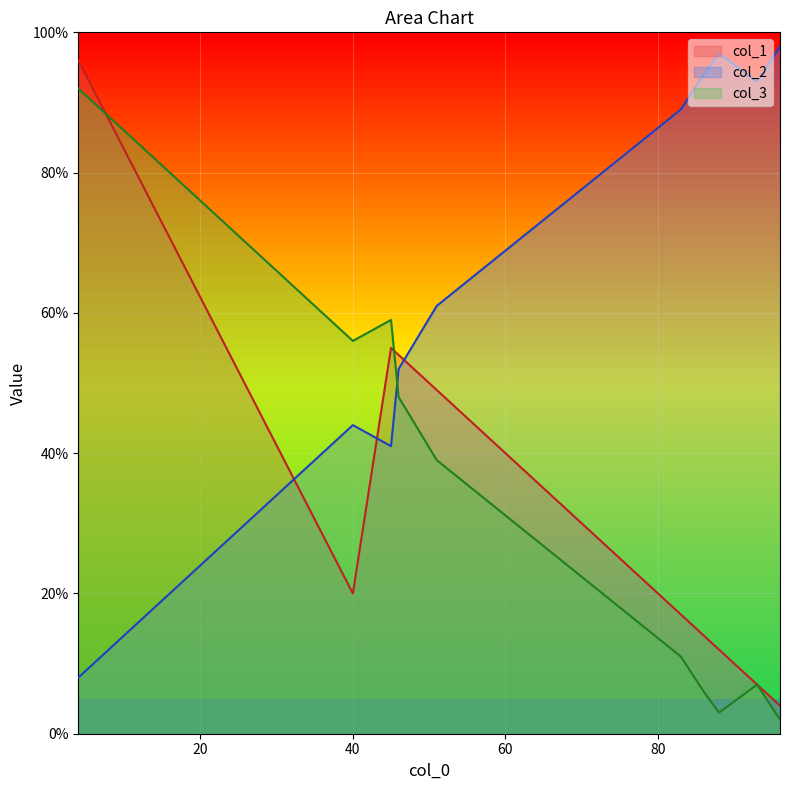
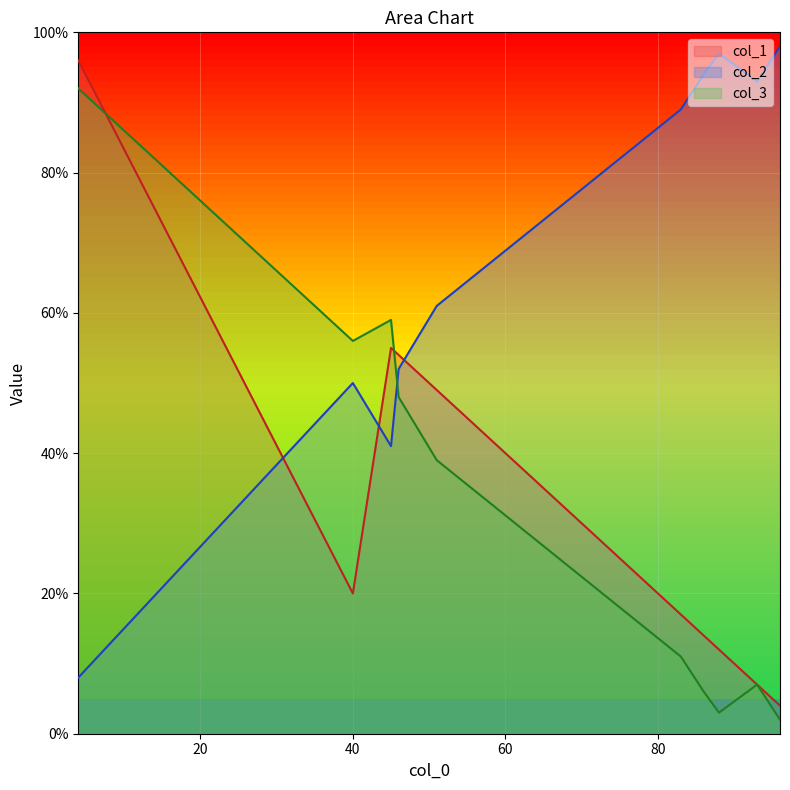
  {
    "col_1": {
      "40": "20%"
    },
    "col_2": {
-     "40": "44%"
+     "40": "50%"
    },
    "col_3": {
      "40": "56%"
    }
  }
